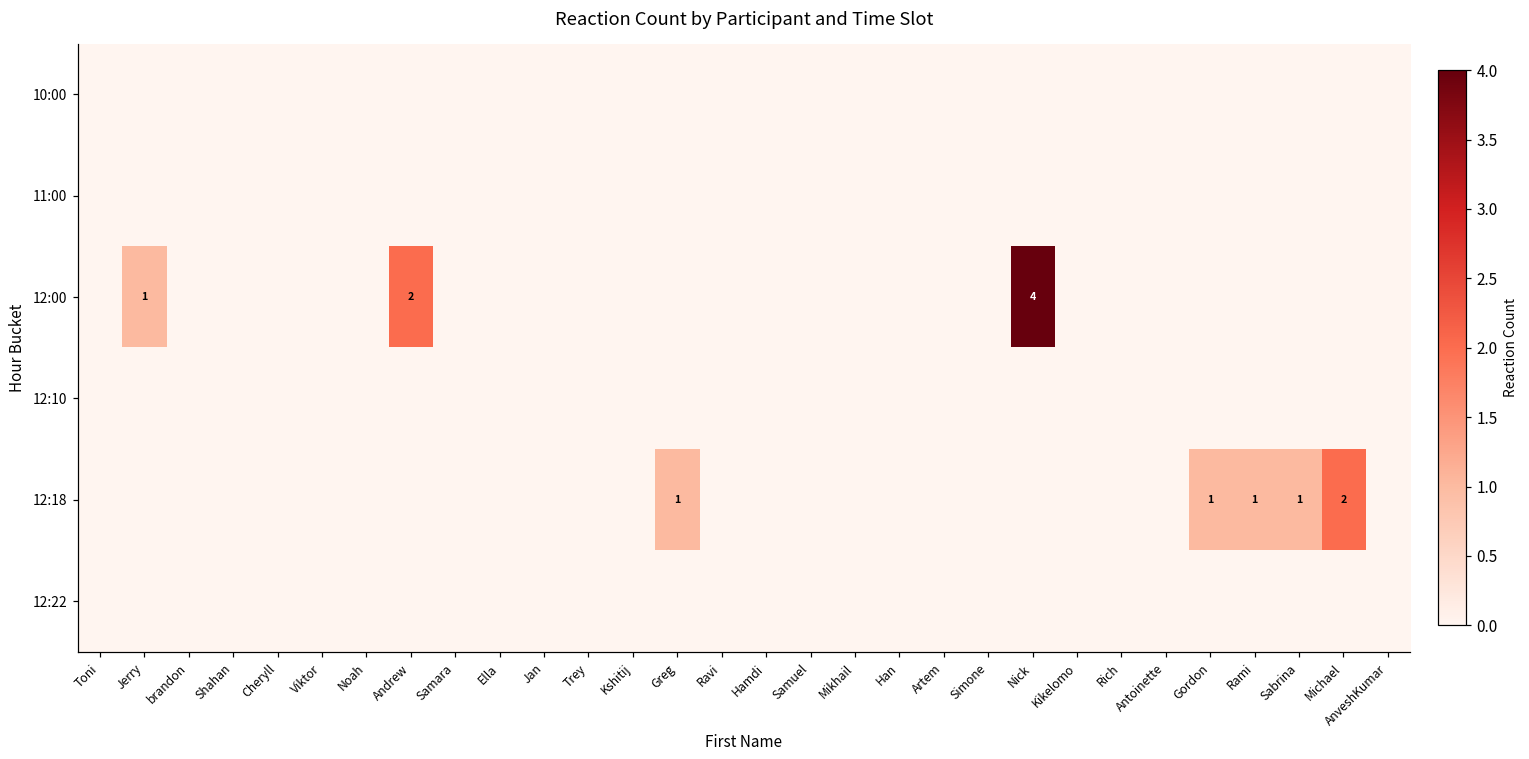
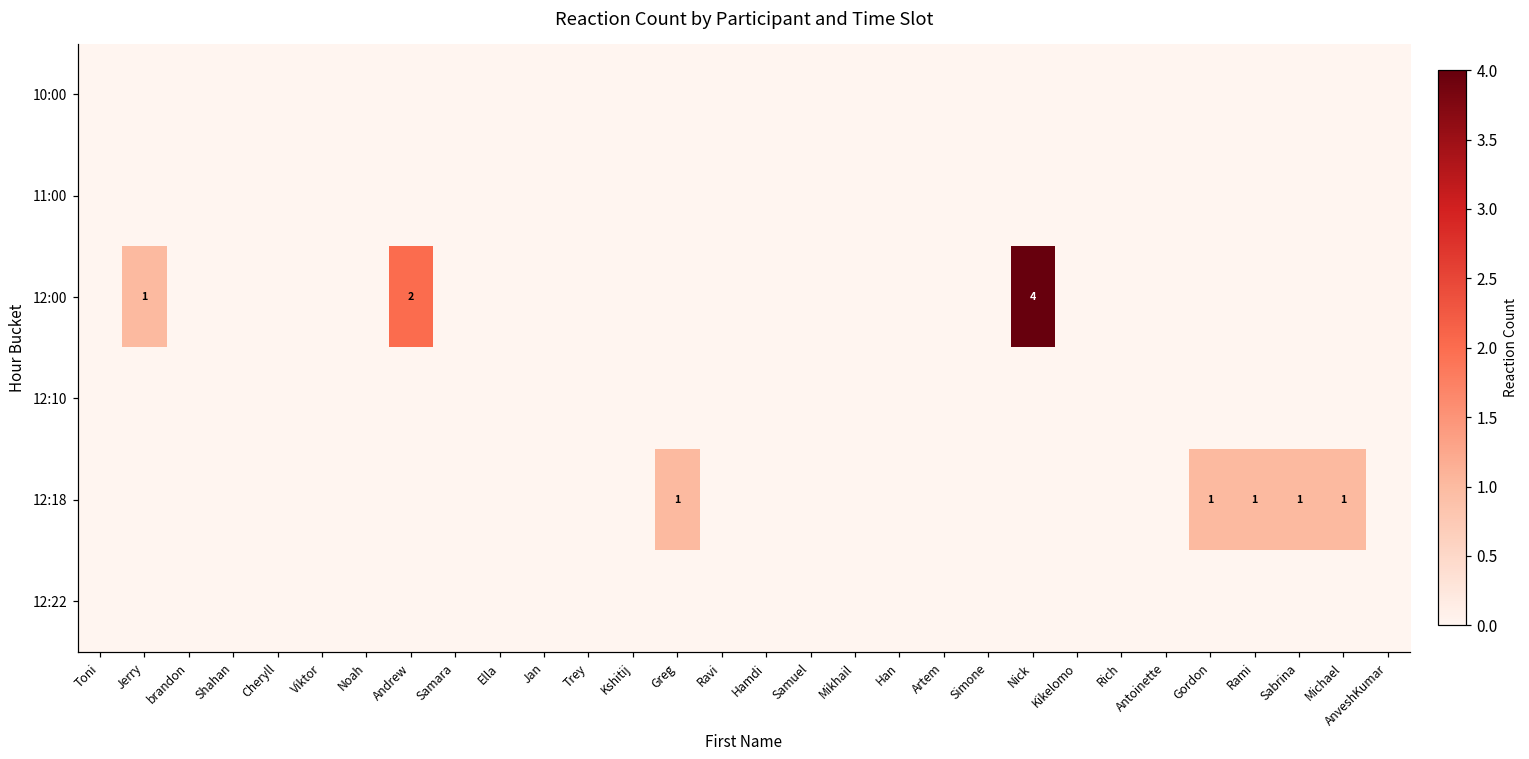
  {
    "12:00": {
      "Jerry": 1,
      "Andrew": 2,
      "Nick": 4
    },
    "12:18": {
      "Greg": 1,
      "Gordon": 1,
      "Rami": 1,
      "Sabrina": 1,
-     "Michael": 2
+     "Michael": 1
    }
  }
